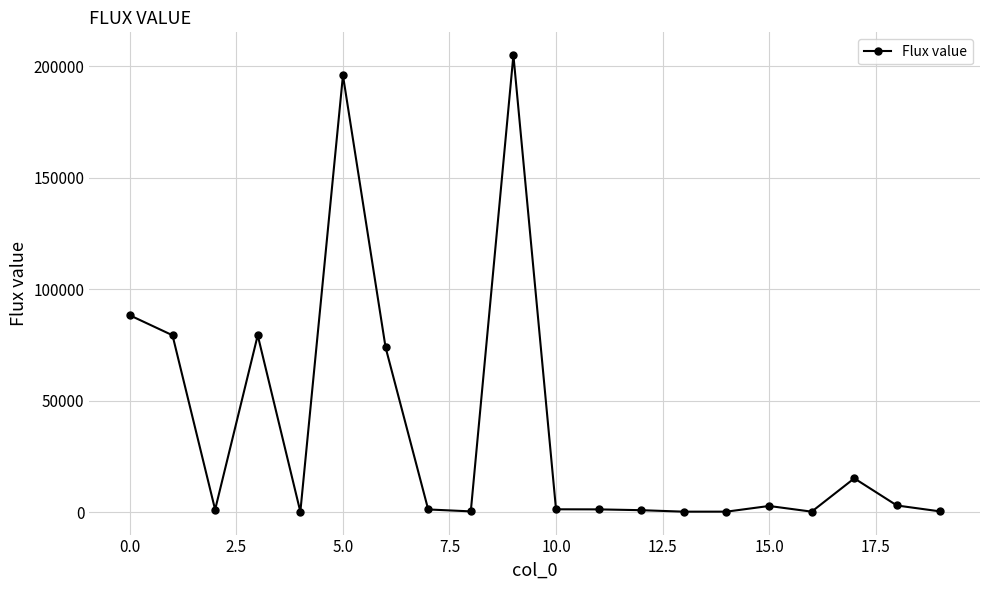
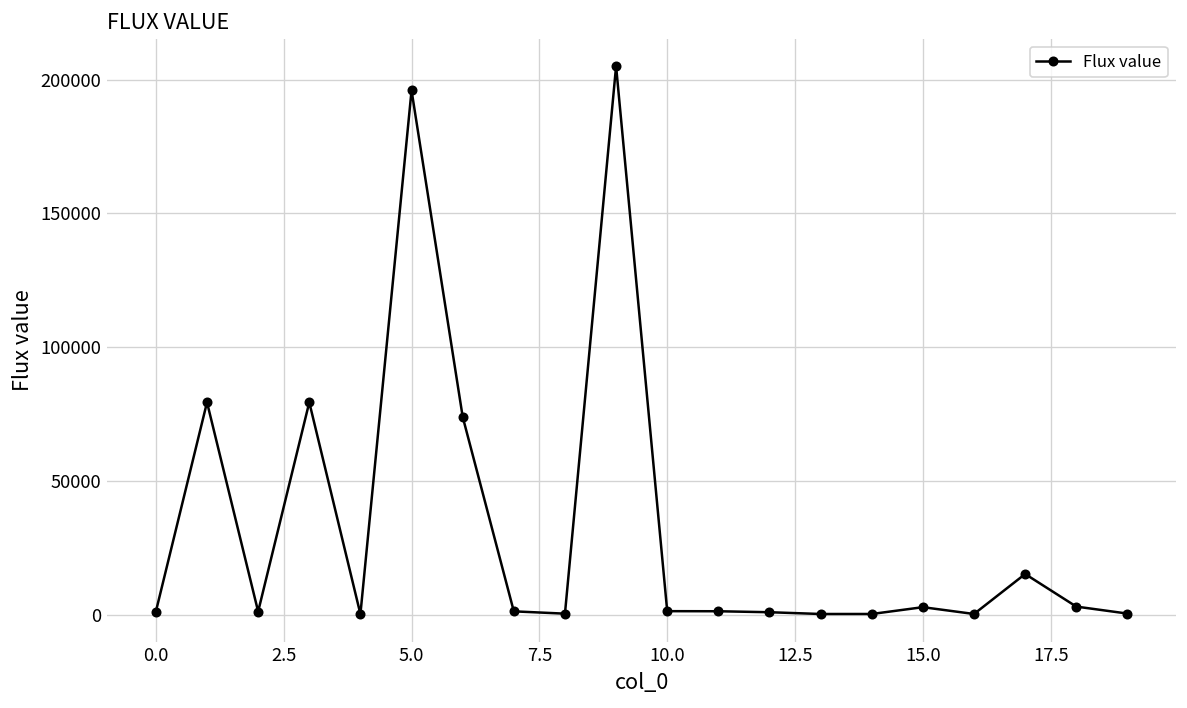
  {
-   "0.0": 88000,
+   "0.0": 1000,
    "5.0": 196000,
    "10.0": 1000,
    "15.0": 3000
  }
